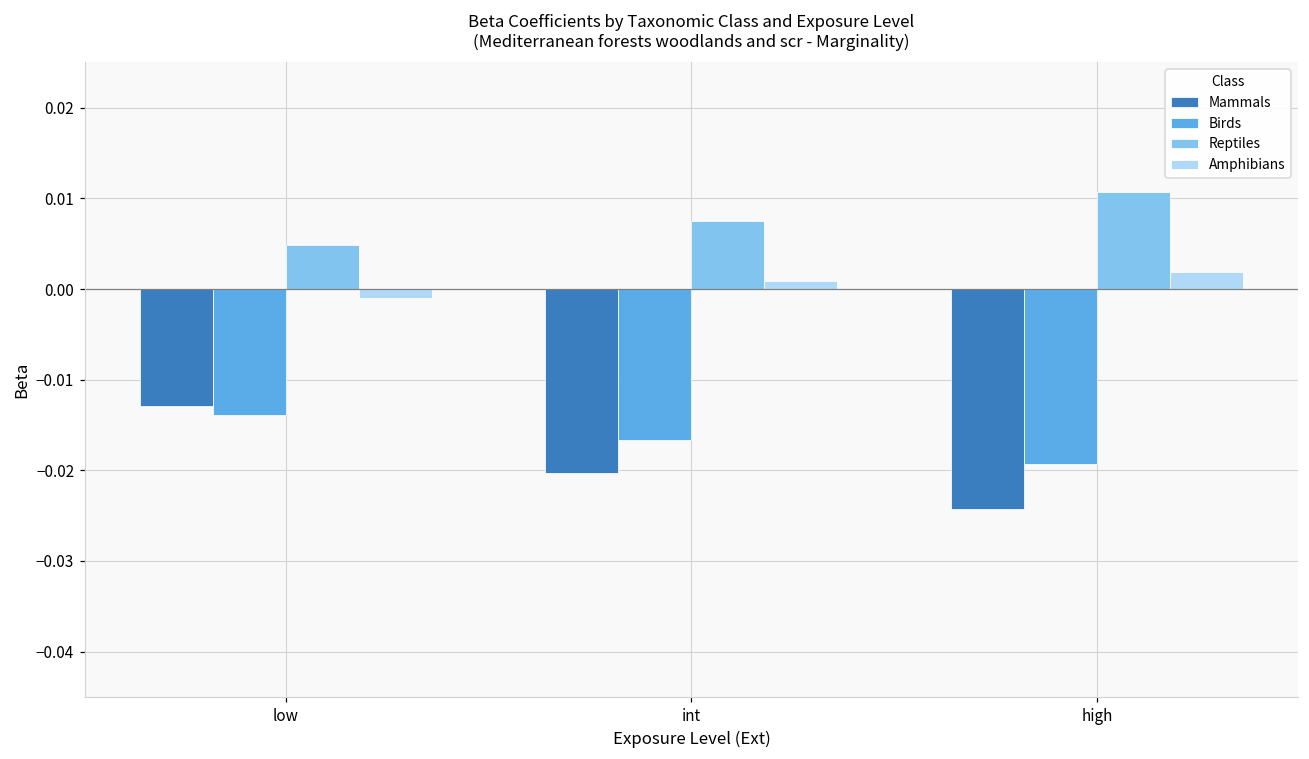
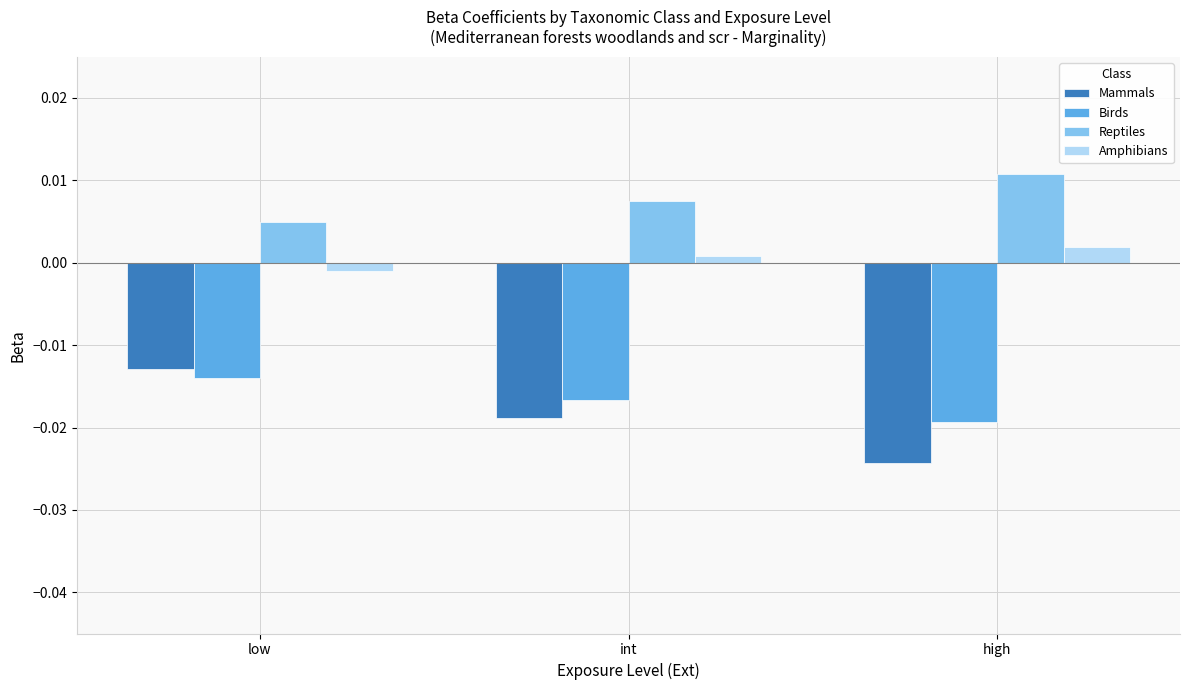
  {
    "Mammals": {
      "low": -0.013,
-     "int": -0.020,
+     "int": -0.019,
      "high": -0.024
    }
  }
